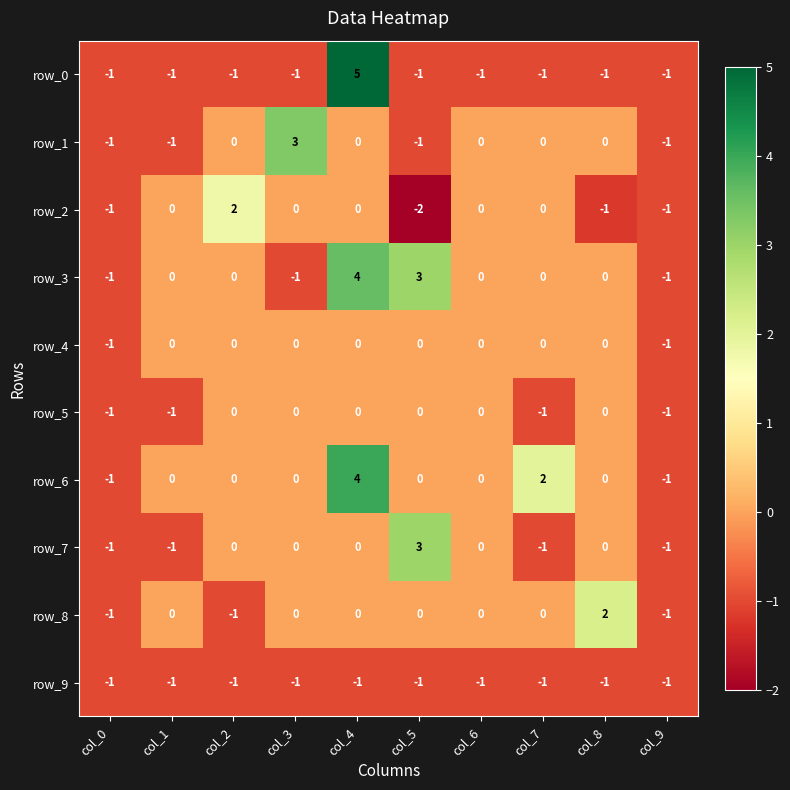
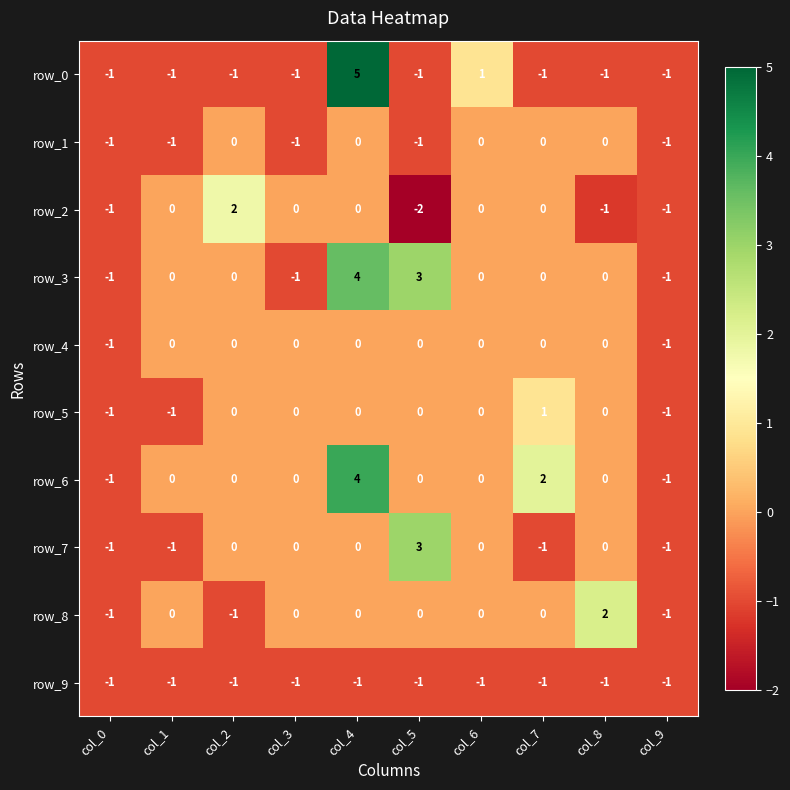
  {
    "row_0": {
      "col_0": -1,
      "col_1": -1,
      "col_2": -1,
      "col_3": -1,
      "col_4": 5,
      "col_5": -1,
-     "col_6": -1,
+     "col_6": 1,
      "col_7": -1,
      "col_8": -1,
      "col_9": -1
    },
    "row_1": {
      "col_0": -1,
      "col_1": -1,
      "col_2": 0,
-     "col_3": 3,
+     "col_3": -1,
      "col_4": 0,
      "col_5": -1,
      "col_6": 0,
      "col_7": 0,
      "col_8": 0,
      "col_9": -1
    },
    "row_2": {
      "col_0": -1,
      "col_1": 0,
      "col_2": 2,
      "col_3": 0,
      "col_4": 0,
      "col_5": -2,
      "col_6": 0,
      "col_7": 0,
      "col_8": -1,
      "col_9": -1
    },
    "row_3": {
      "col_0": -1,
      "col_1": 0,
      "col_2": 0,
      "col_3": -1,
      "col_4": 4,
      "col_5": 3,
      "col_6": 0,
      "col_7": 0,
      "col_8": 0,
      "col_9": -1
    },
    "row_4": {
      "col_0": -1,
      "col_1": 0,
      "col_2": 0,
      "col_3": 0,
      "col_4": 0,
      "col_5": 0,
      "col_6": 0,
      "col_7": 0,
      "col_8": 0,
      "col_9": -1
    },
    "row_5": {
      "col_0": -1,
      "col_1": -1,
      "col_2": 0,
      "col_3": 0,
      "col_4": 0,
      "col_5": 0,
      "col_6": 0,
-     "col_7": -1,
+     "col_7": 1,
      "col_8": 0,
      "col_9": -1
    },
    "row_6": {
      "col_0": -1,
      "col_1": 0,
      "col_2": 0,
      "col_3": 0,
      "col_4": 4,
      "col_5": 0,
      "col_6": 0,
      "col_7": 2,
      "col_8": 0,
      "col_9": -1
    },
    "row_7": {
      "col_0": -1,
      "col_1": -1,
      "col_2": 0,
      "col_3": 0,
      "col_4": 0,
      "col_5": 3,
      "col_6": 0,
      "col_7": -1,
      "col_8": 0,
      "col_9": -1
    },
    "row_8": {
      "col_0": -1,
      "col_1": 0,
      "col_2": -1,
      "col_3": 0,
      "col_4": 0,
      "col_5": 0,
      "col_6": 0,
      "col_7": 0,
      "col_8": 2,
      "col_9": -1
    },
    "row_9": {
      "col_0": -1,
      "col_1": -1,
      "col_2": -1,
      "col_3": -1,
      "col_4": -1,
      "col_5": -1,
      "col_6": -1,
      "col_7": -1,
      "col_8": -1,
      "col_9": -1
    }
  }
